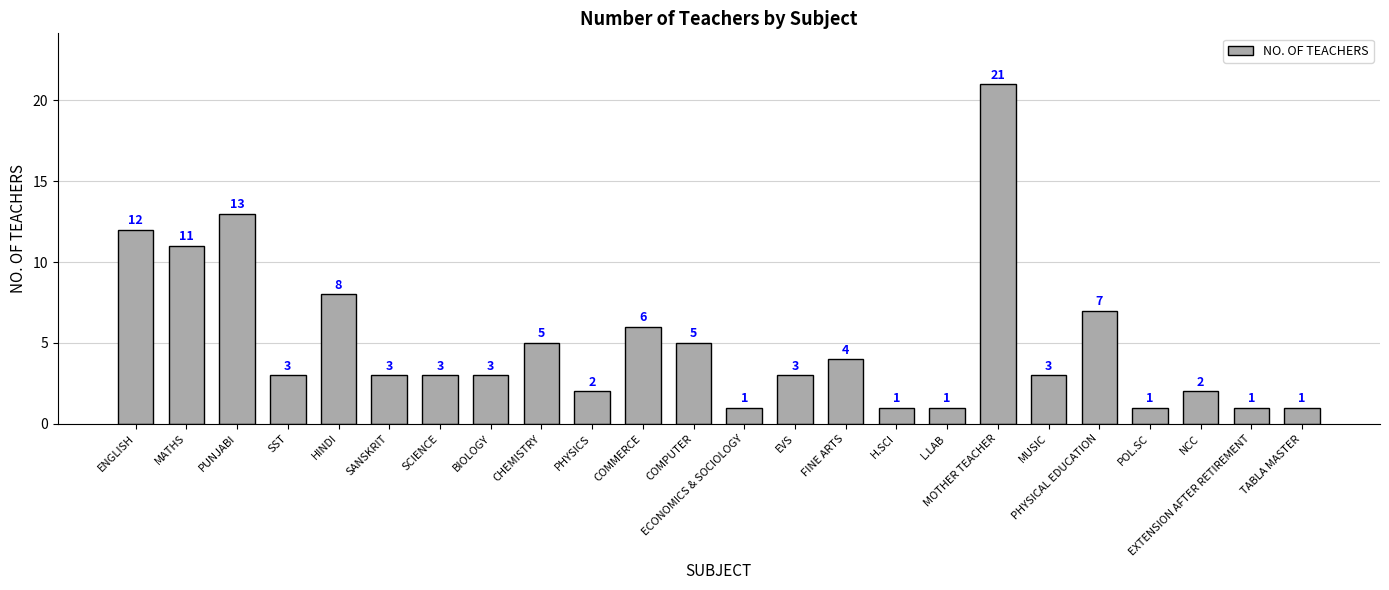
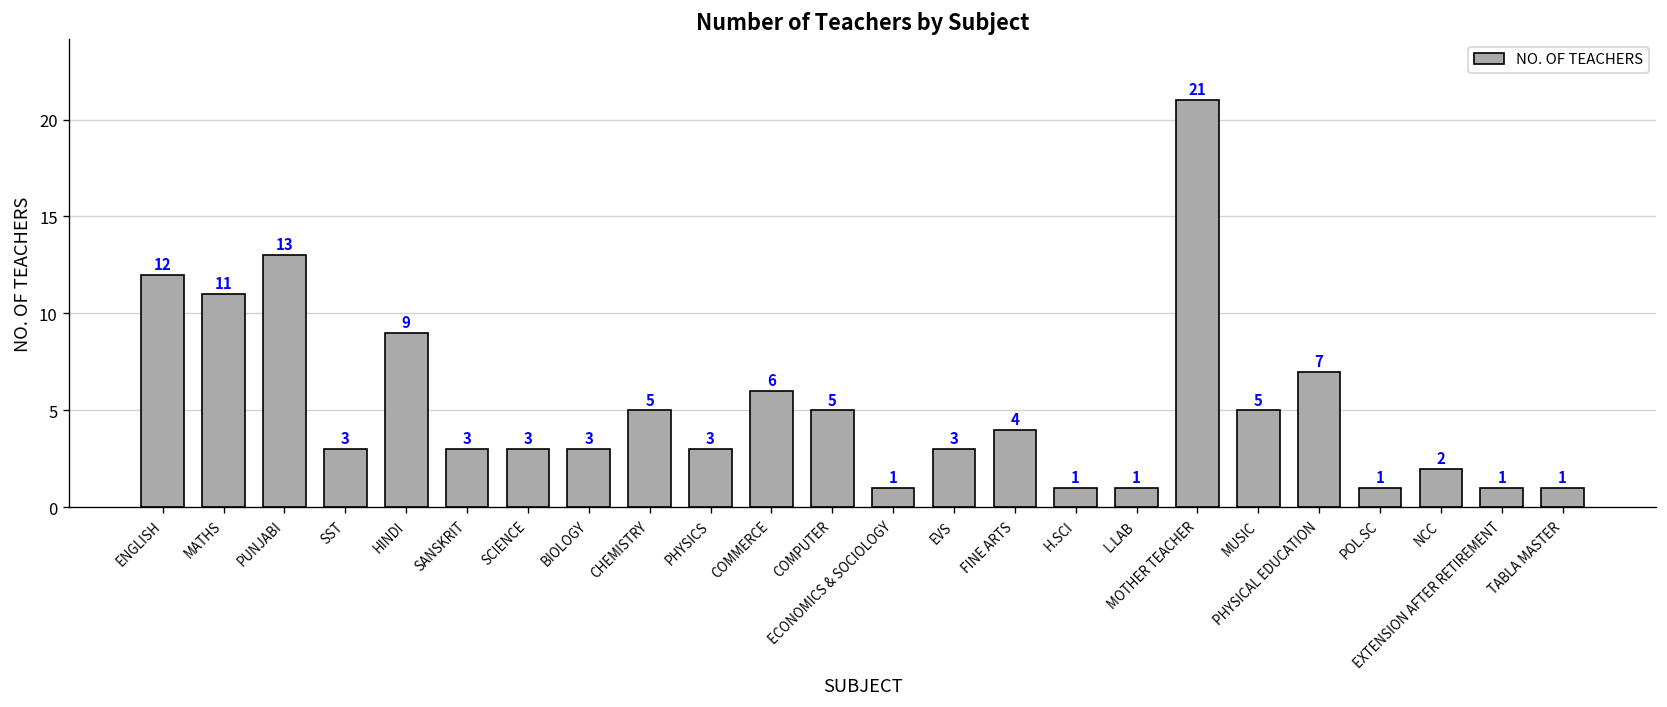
  {
    "ENGLISH": 12,
    "MATHS": 11,
    "PUNJABI": 13,
    "SST": 3,
-   "HINDI": 8,
+   "HINDI": 9,
    "SANSKRIT": 3,
    "SCIENCE": 3,
    "BIOLOGY": 3,
    "CHEMISTRY": 5,
-   "PHYSICS": 2,
+   "PHYSICS": 3,
    "COMMERCE": 6,
    "COMPUTER": 5,
    "ECONOMICS & SOCIOLOGY": 1,
    "EVS": 3,
    "FINE ARTS": 4,
    "H.SCI": 1,
    "L.LAB": 1,
    "MOTHER TEACHER": 21,
-   "MUSIC": 3,
+   "MUSIC": 5,
    "PHYSICAL EDUCATION": 7,
    "POL.SC": 1,
    "NCC": 2,
    "EXTENSION AFTER RETIREMENT": 1,
    "TABLA MASTER": 1
  }
